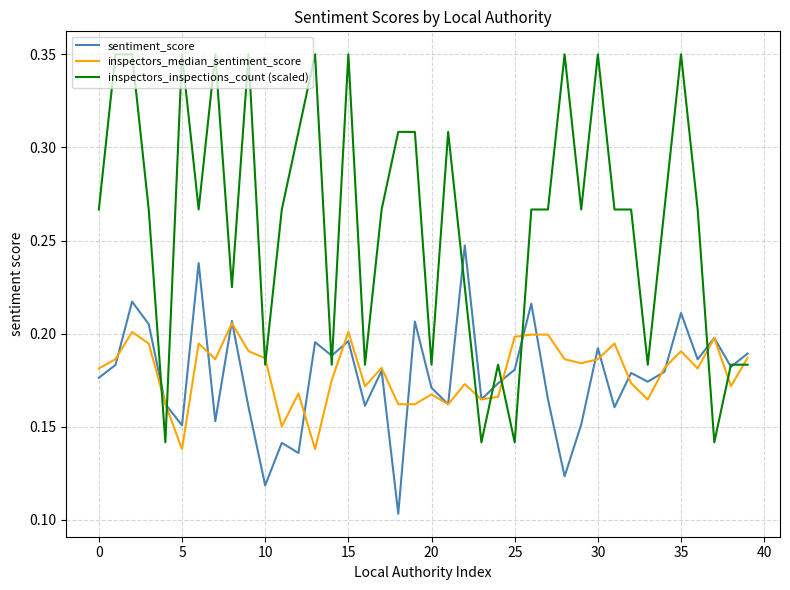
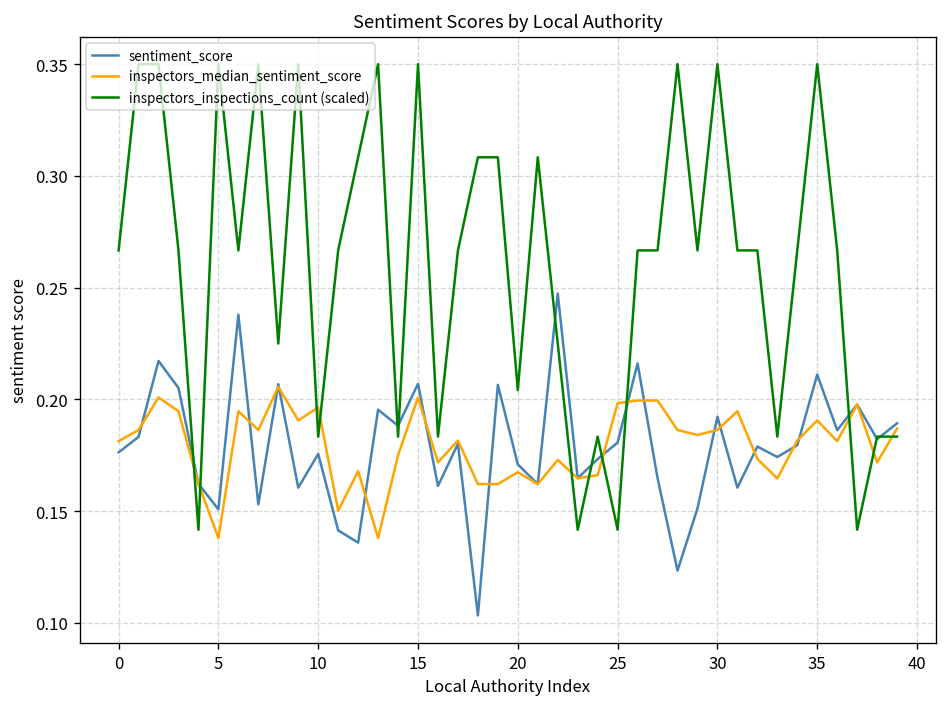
  {
    "sentiment_score": {
      "0": 0.176,
      "5": 0.151,
-     "10": 0.119,
-     "15": 0.196,
+     "10": 0.176,
+     "15": 0.207,
      "20": 0.171,
      "25": 0.181,
      "30": 0.192,
      "35": 0.211
    },
    "inspectors_median_sentiment_score": {
      "0": 0.181,
      "5": 0.138,
-     "10": 0.187,
+     "10": 0.196,
      "15": 0.201,
      "20": 0.167,
      "25": 0.198,
      "30": 0.186,
      "35": 0.191
    },
    "inspectors_inspections_count (scaled)": {
      "0": 0.267,
      "10": 0.183,
      "15": 0.350,
-     "20": 0.183,
+     "20": 0.204,
      "25": 0.142,
      "30": 0.350,
      "35": 0.350
    }
  }
